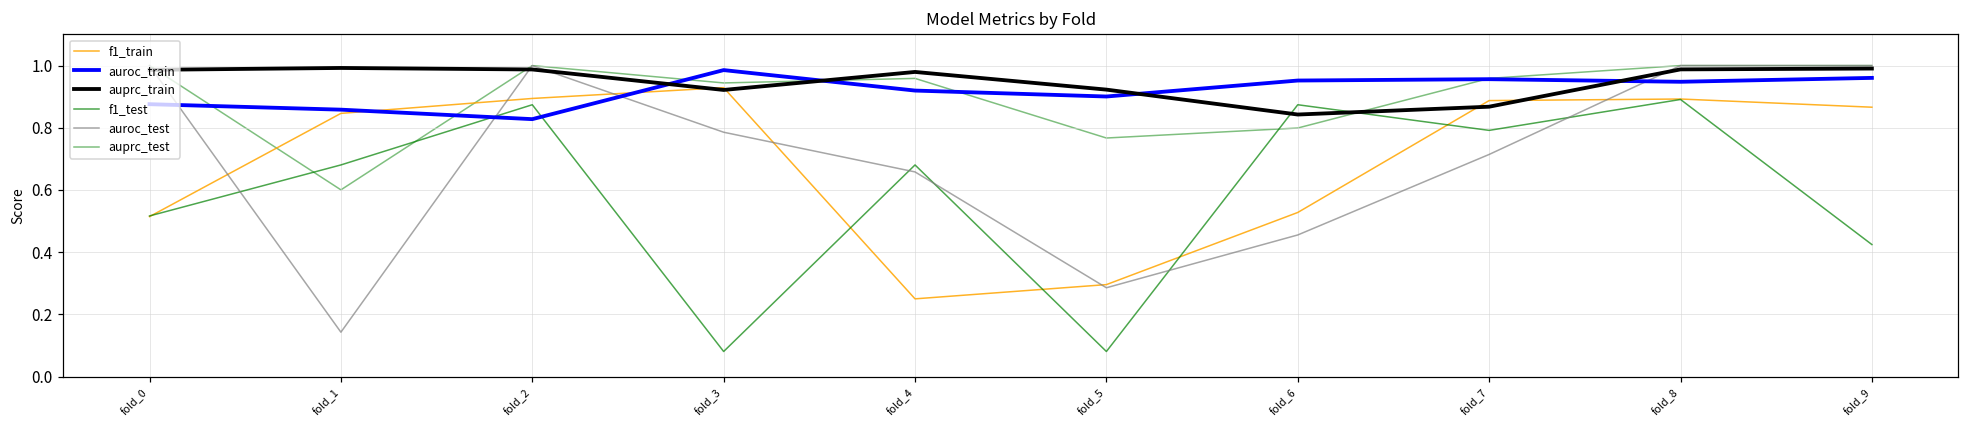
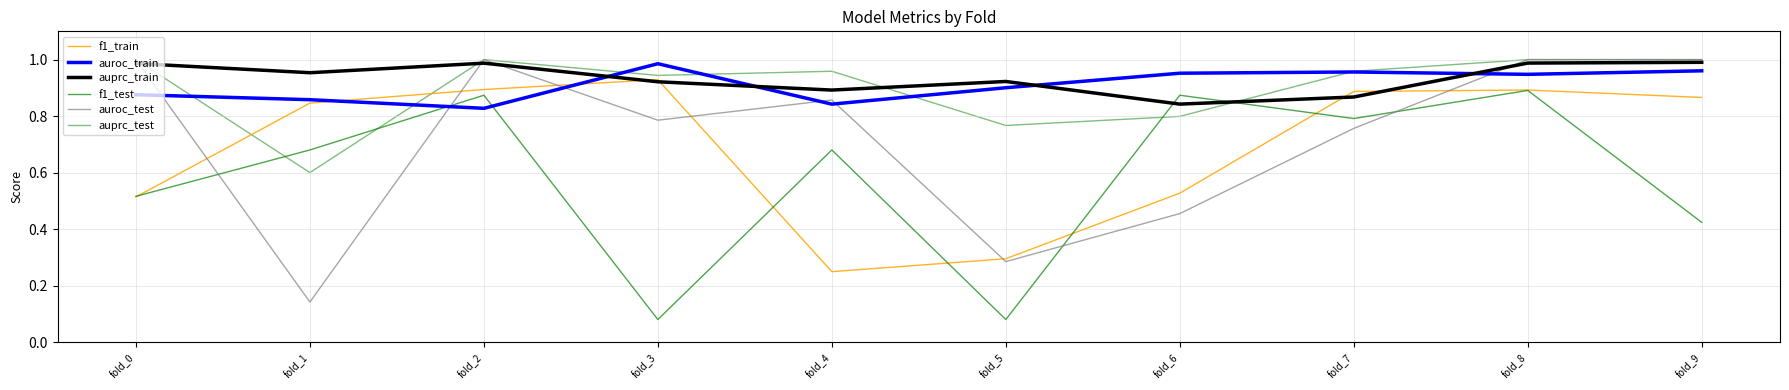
  {
    "f1_train": {
      "fold_1": 0.85,
      "fold_2": 0.89,
      "fold_4": 0.25,
      "fold_5": 0.30,
      "fold_6": 0.53,
      "fold_7": 0.89,
      "fold_9": 0.87
    },
    "auroc_train": {
      "fold_1": 0.86,
      "fold_2": 0.83,
      "fold_3": 0.99,
-     "fold_4": 0.92,
+     "fold_4": 0.84,
      "fold_5": 0.90,
      "fold_6": 0.95,
      "fold_8": 0.95,
      "fold_9": 0.96
    },
    "auprc_train": {
-     "fold_1": 0.99,
+     "fold_1": 0.95,
      "fold_2": 0.99,
-     "fold_4": 0.98,
+     "fold_4": 0.89,
      "fold_5": 0.92,
      "fold_6": 0.84,
      "fold_7": 0.87,
      "fold_8": 0.99,
      "fold_9": 0.99
    },
    "auroc_test": {
      "fold_1": 0.14,
      "fold_3": 0.79,
-     "fold_4": 0.66,
+     "fold_4": 0.86,
      "fold_5": 0.29,
      "fold_6": 0.46,
-     "fold_7": 0.71
+     "fold_7": 0.76
    }
  }
